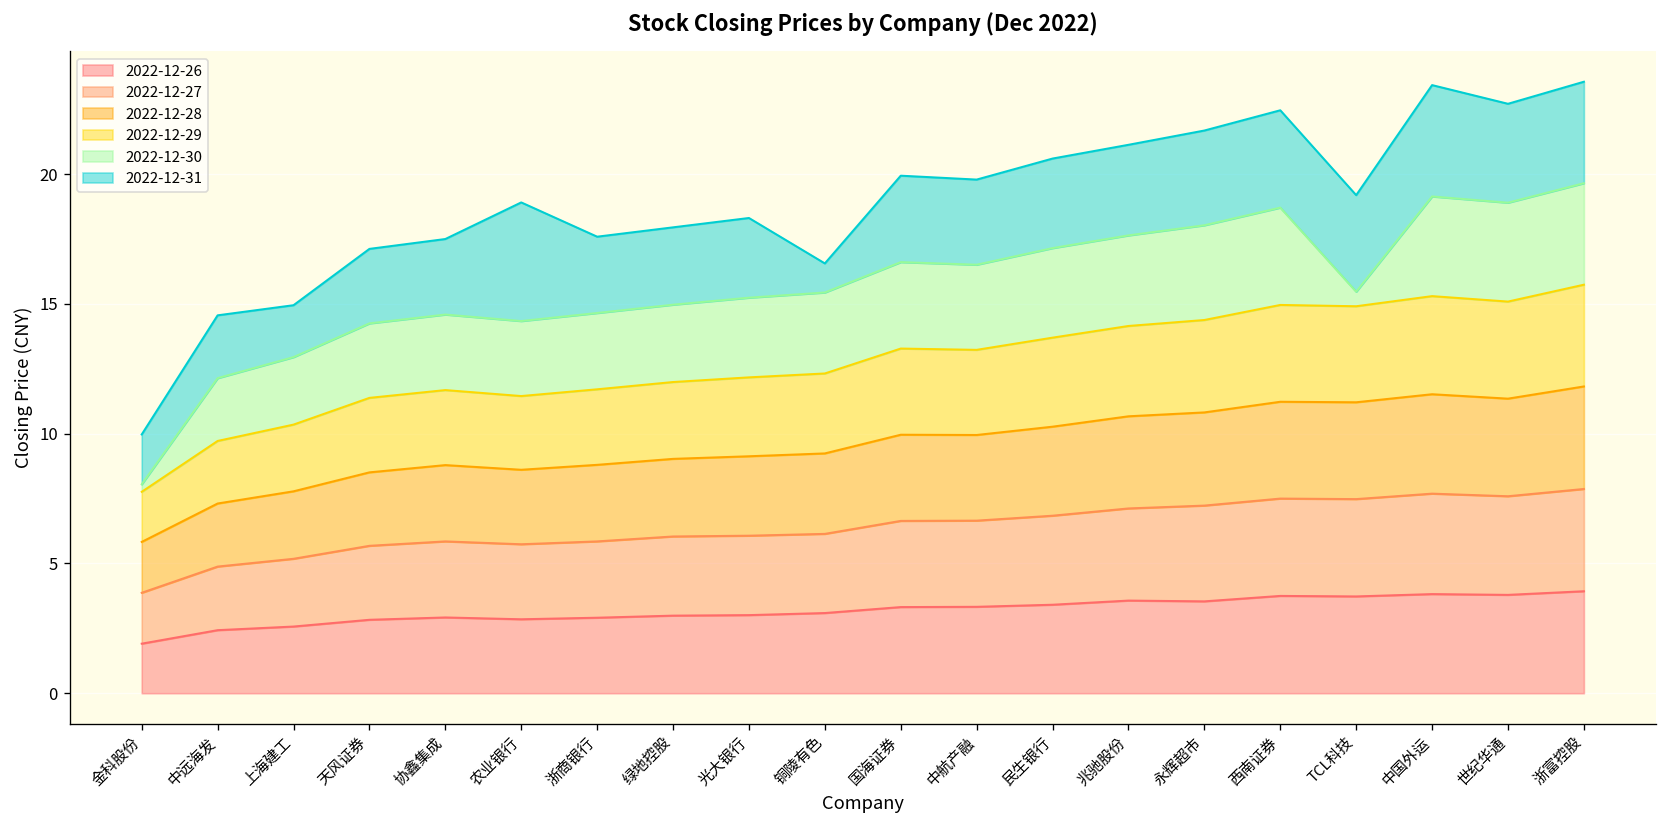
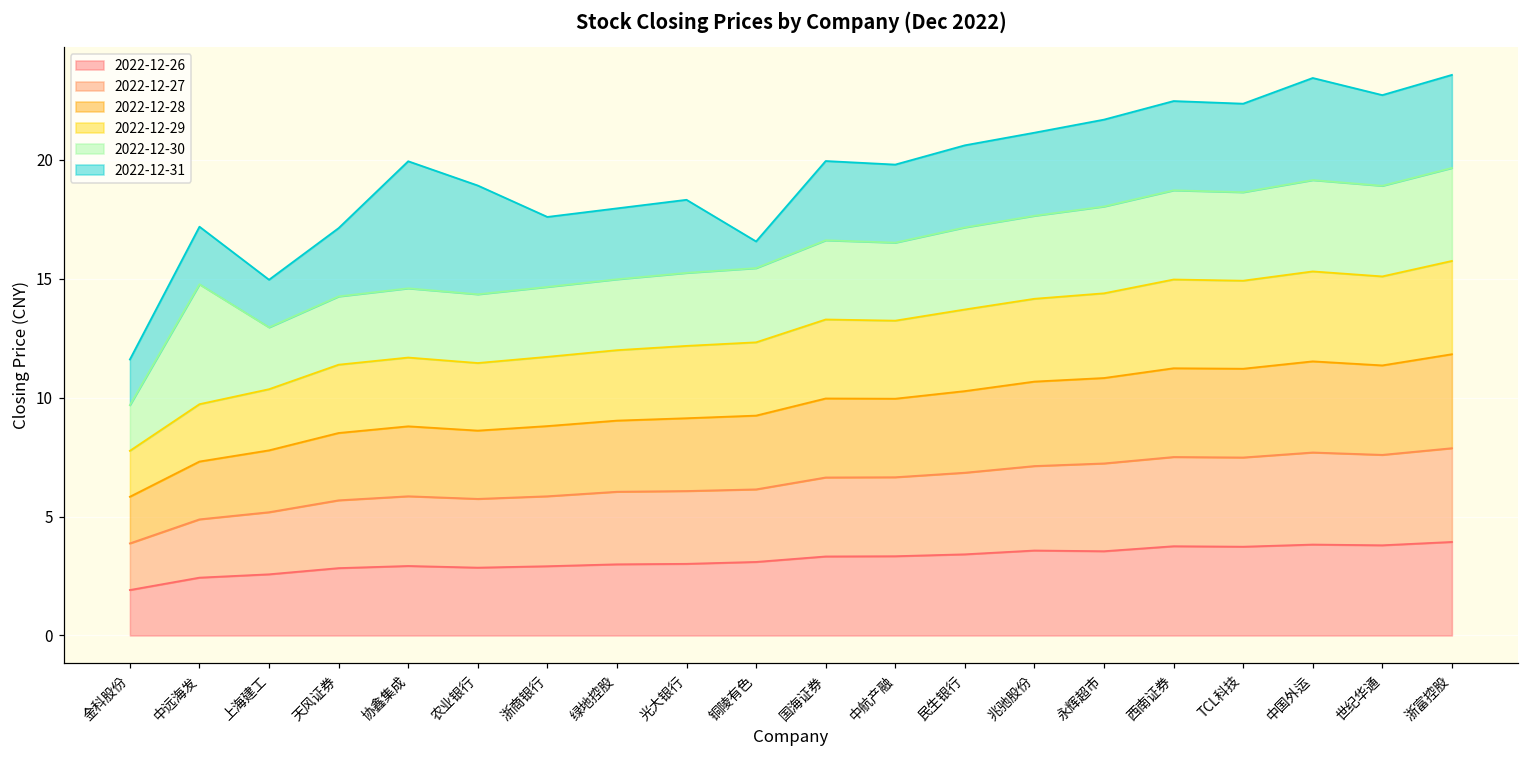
  {
    "2022-12-30": {
-     "金科股份": 0.3,
-     "中远海发": 2.4,
+     "金科股份": 1.9,
+     "中远海发": 5.0,
      "上海建工": 2.6,
      "天风证券": 2.9,
      "协鑫集成": 2.9,
      "农业银行": 2.9,
      "浙商银行": 2.9,
      "绿地控股": 3.0,
      "光大银行": 3.1,
      "铜陵有色": 3.1,
      "国海证券": 3.3,
      "中航产融": 3.3,
      "民生银行": 3.4,
      "兆驰股份": 3.5,
      "永辉超市": 3.7,
      "西南证券": 3.8,
-     "TCL科技": 0.6,
+     "TCL科技": 3.7,
      "中国外运": 3.8,
      "世纪华通": 3.8,
      "浙富控股": 3.9
    },
    "2022-12-31": {
      "金科股份": 1.9,
      "中远海发": 2.4,
      "上海建工": 2.0,
      "天风证券": 2.9,
-     "协鑫集成": 2.9,
+     "协鑫集成": 5.3,
      "农业银行": 4.6,
      "浙商银行": 2.9,
      "绿地控股": 3.0,
      "光大银行": 3.1,
      "铜陵有色": 1.1,
      "国海证券": 3.3,
      "中航产融": 3.3,
      "民生银行": 3.4,
      "兆驰股份": 3.5,
      "永辉超市": 3.6,
      "西南证券": 3.8,
      "TCL科技": 3.7,
      "中国外运": 4.3,
      "世纪华通": 3.8,
      "浙富控股": 3.9
    }
  }
